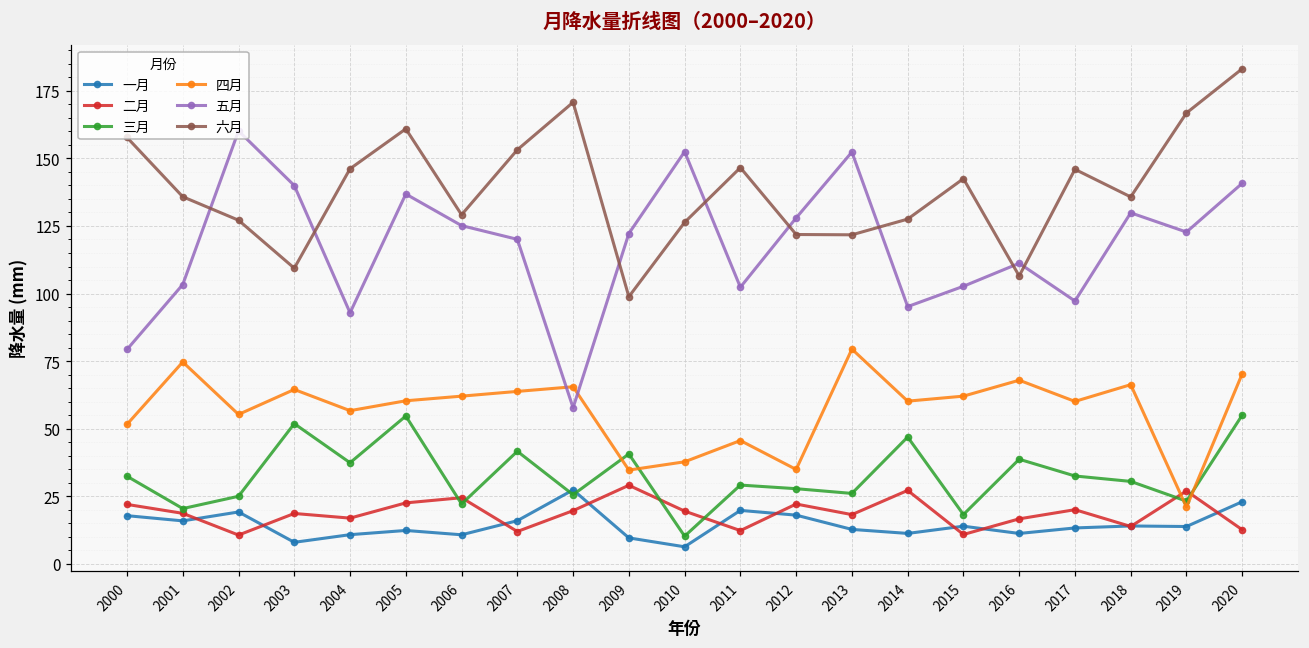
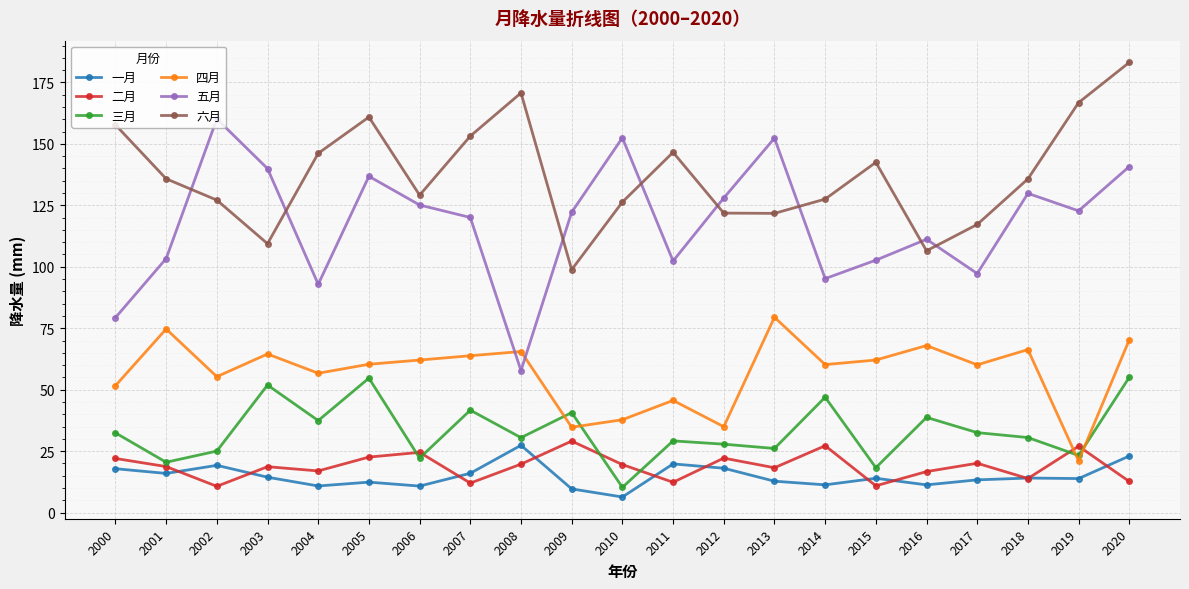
  {
    "一月": {
      "2000": 18,
      "2001": 16,
      "2002": 19,
-     "2003": 8,
+     "2003": 14,
      "2004": 11,
      "2005": 12,
      "2006": 11,
      "2007": 16,
      "2008": 27,
      "2009": 10,
      "2010": 6,
      "2011": 20,
      "2012": 18,
      "2013": 13,
      "2014": 11,
      "2015": 14,
      "2016": 11,
      "2017": 13,
      "2019": 14,
      "2020": 23
    },
    "二月": {
      "2000": 22,
      "2001": 19,
      "2002": 11,
      "2003": 19,
      "2004": 17,
      "2005": 23,
      "2006": 24,
      "2007": 12,
      "2008": 20,
      "2009": 29,
      "2010": 20,
      "2011": 12,
      "2012": 22,
      "2013": 18,
      "2014": 27,
      "2015": 11,
      "2016": 17,
      "2017": 20,
      "2019": 27,
      "2020": 13
    },
    "三月": {
      "2000": 32,
      "2001": 20,
      "2002": 25,
      "2003": 52,
      "2004": 37,
      "2005": 55,
      "2006": 22,
      "2007": 42,
-     "2008": 26,
+     "2008": 30,
      "2009": 41,
      "2010": 10,
      "2011": 29,
      "2012": 28,
      "2013": 26,
      "2014": 47,
      "2015": 18,
      "2016": 39,
      "2017": 33,
      "2018": 31,
      "2019": 23,
      "2020": 55
    },
    "四月": {
      "2000": 52,
      "2001": 75,
      "2002": 55,
      "2003": 65,
      "2004": 57,
      "2005": 60,
      "2006": 62,
      "2007": 64,
      "2008": 66,
      "2009": 35,
      "2010": 38,
      "2011": 46,
      "2012": 35,
      "2013": 79,
      "2014": 60,
      "2015": 62,
      "2016": 68,
      "2017": 60,
      "2018": 66,
      "2019": 21,
      "2020": 70
    },
    "五月": {
      "2000": 79,
      "2001": 103,
      "2003": 140,
      "2004": 93,
      "2005": 137,
      "2006": 125,
      "2007": 120,
      "2008": 58,
      "2009": 122,
      "2010": 152,
      "2011": 102,
      "2012": 128,
      "2013": 152,
      "2014": 95,
      "2015": 103,
      "2016": 111,
      "2017": 97,
      "2018": 130,
      "2019": 123,
      "2020": 141
    },
    "六月": {
      "2001": 136,
      "2002": 127,
      "2003": 109,
      "2004": 146,
      "2005": 161,
      "2006": 129,
      "2007": 153,
      "2008": 171,
      "2009": 99,
      "2010": 126,
      "2011": 147,
      "2012": 122,
      "2013": 122,
      "2014": 128,
      "2015": 142,
      "2016": 106,
-     "2017": 146,
+     "2017": 117,
      "2018": 136,
      "2019": 167,
      "2020": 183
    }
  }
